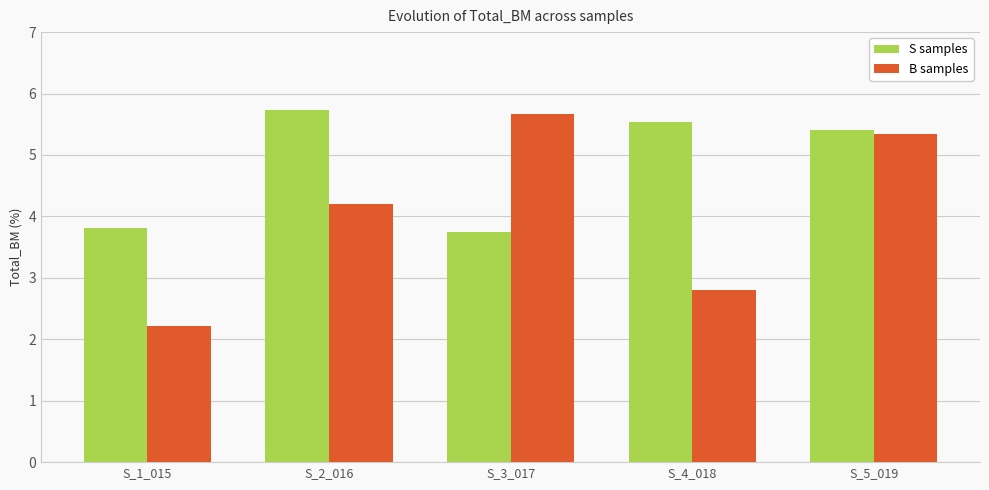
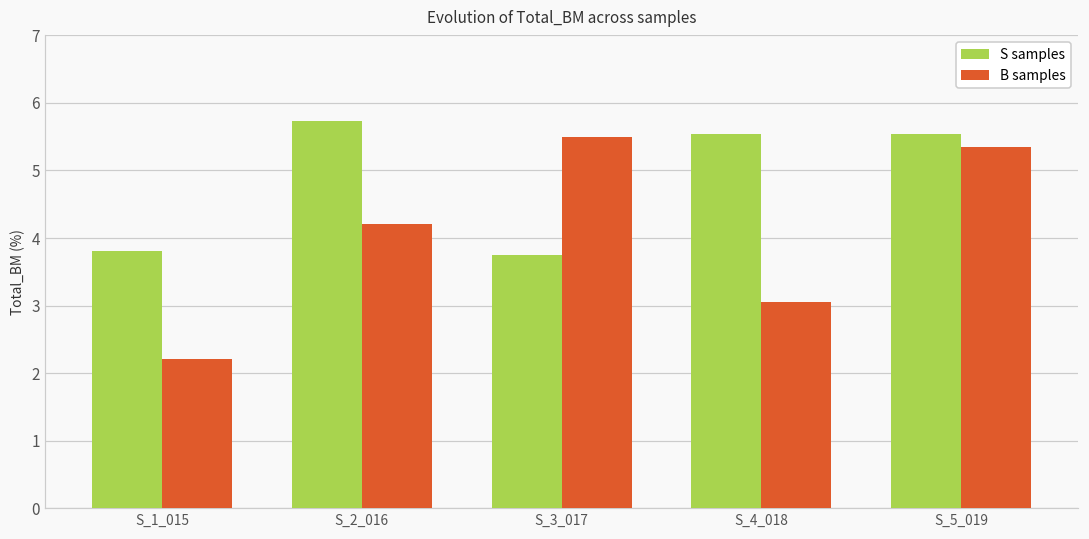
  {
    "S samples": {
      "S_1_015": 3.8,
      "S_2_016": 5.7,
      "S_3_017": 3.7,
      "S_4_018": 5.5,
-     "S_5_019": 5.4
+     "S_5_019": 5.5
    },
    "B samples": {
      "S_1_015": 2.2,
      "S_2_016": 4.2,
-     "S_3_017": 5.7,
-     "S_4_018": 2.8,
+     "S_3_017": 5.5,
+     "S_4_018": 3.0,
      "S_5_019": 5.3
    }
  }
